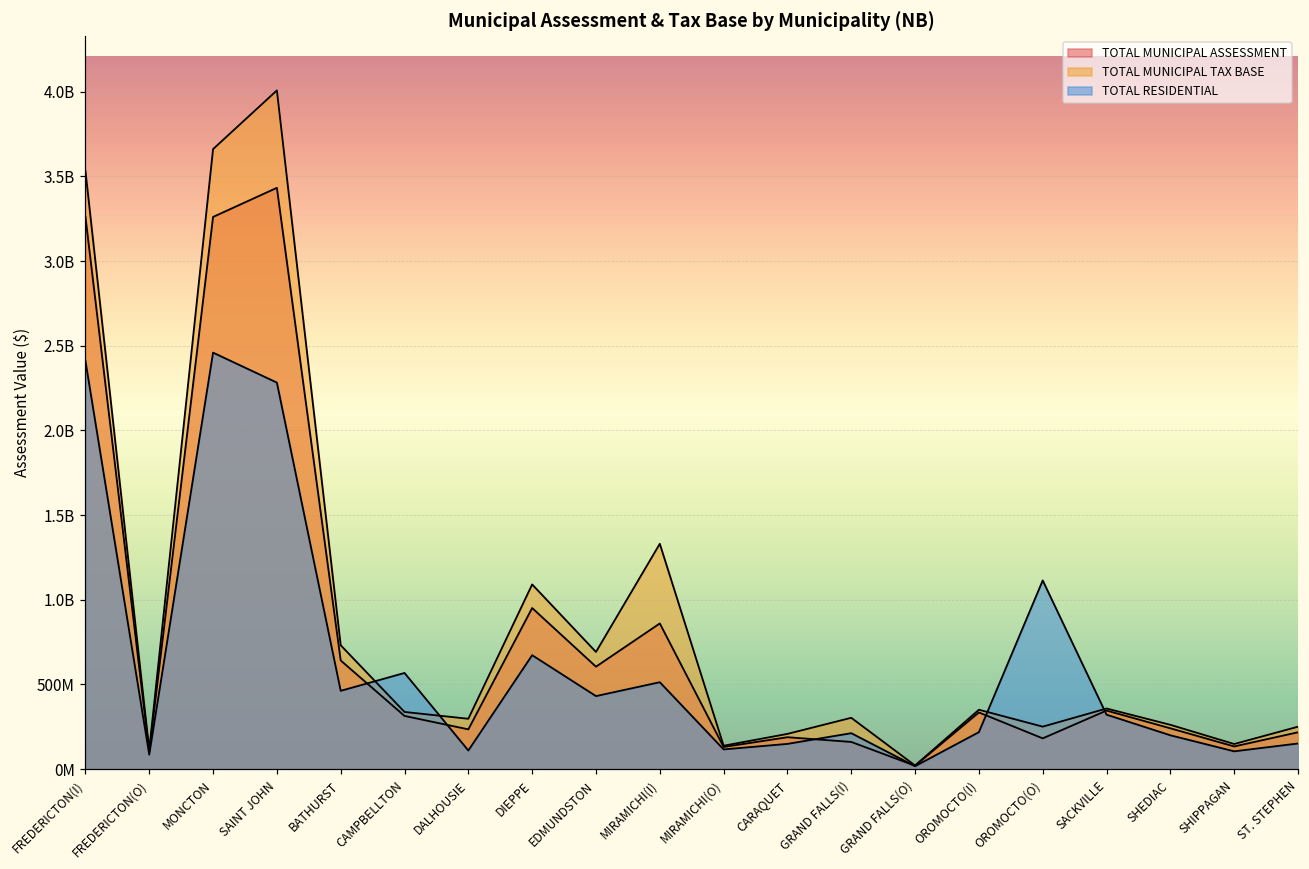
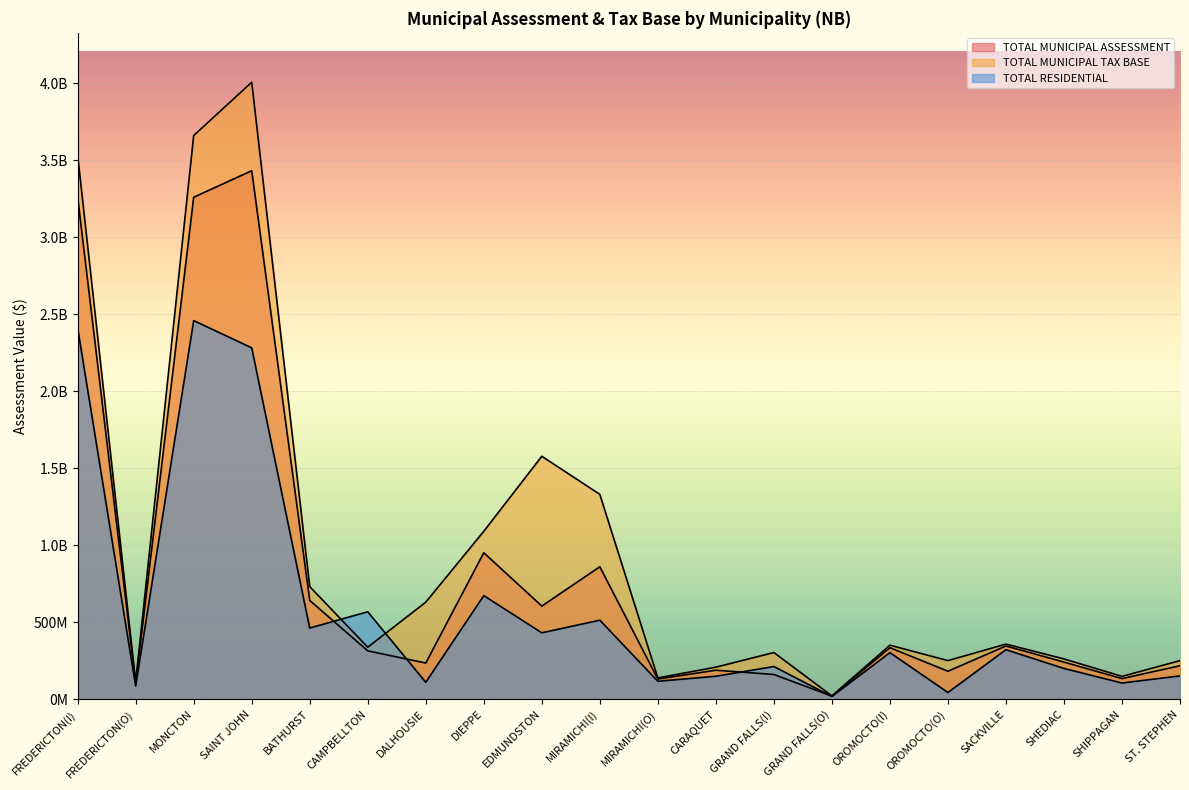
  {
    "TOTAL MUNICIPAL ASSESSMENT": {
      "FREDERICTON(I)": 3260000000,
      "MONCTON": 3260000000,
      "SAINT JOHN": 3430000000,
      "BATHURST": 640000000,
      "CAMPBELLTON": 310000000,
      "DALHOUSIE": 230000000,
      "DIEPPE": 950000000,
      "EDMUNDSTON": 600000000,
      "MIRAMICHI(I)": 860000000,
      "CARAQUET": 190000000,
      "GRAND FALLS(I)": 160000000,
      "OROMOCTO(O)": 180000000,
      "SHEDIAC": 240000000,
      "ST. STEPHEN": 220000000
    },
    "TOTAL MUNICIPAL TAX BASE": {
      "FREDERICTON(I)": 3530000000,
      "MONCTON": 3660000000,
      "SAINT JOHN": 4010000000,
      "BATHURST": 730000000,
      "CAMPBELLTON": 340000000,
-     "DALHOUSIE": 300000000,
+     "DALHOUSIE": 630000000,
      "DIEPPE": 1090000000,
-     "EDMUNDSTON": 690000000,
+     "EDMUNDSTON": 1580000000,
      "MIRAMICHI(I)": 1330000000,
      "CARAQUET": 210000000,
      "GRAND FALLS(I)": 300000000,
      "OROMOCTO(O)": 250000000,
      "SHEDIAC": 260000000,
      "ST. STEPHEN": 250000000
    },
    "TOTAL RESIDENTIAL": {
      "FREDERICTON(I)": 2410000000,
      "FREDERICTON(O)": 80000000,
      "MONCTON": 2460000000,
      "SAINT JOHN": 2280000000,
      "BATHURST": 460000000,
      "CAMPBELLTON": 570000000,
      "DALHOUSIE": 110000000,
      "DIEPPE": 670000000,
      "EDMUNDSTON": 430000000,
      "MIRAMICHI(I)": 510000000,
      "CARAQUET": 150000000,
      "GRAND FALLS(I)": 210000000,
-     "OROMOCTO(I)": 220000000,
-     "OROMOCTO(O)": 1110000000,
+     "OROMOCTO(I)": 300000000,
+     "OROMOCTO(O)": 40000000,
      "SACKVILLE": 320000000,
      "SHEDIAC": 200000000,
      "SHIPPAGAN": 100000000,
      "ST. STEPHEN": 150000000
    }
  }
